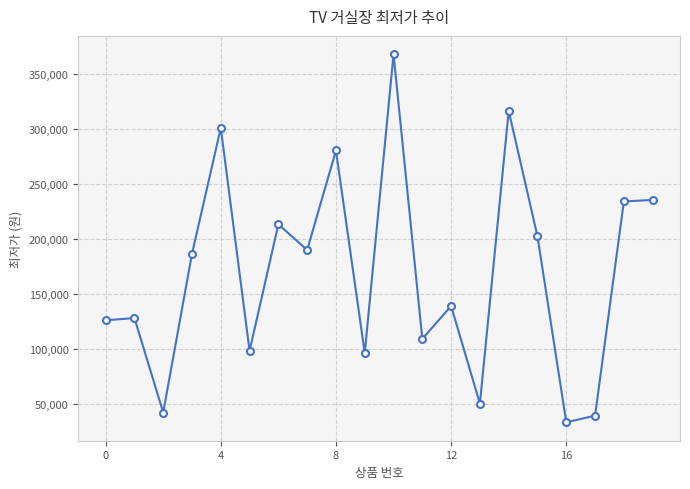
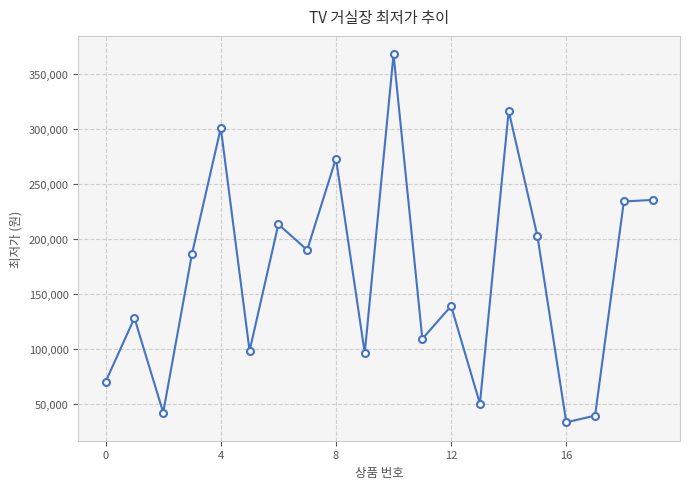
  {
-   "0": "126,000",
+   "0": "70,000",
    "4": "301,000",
-   "8": "280,000",
+   "8": "273,000",
    "12": "139,000",
    "16": "33,000"
  }
